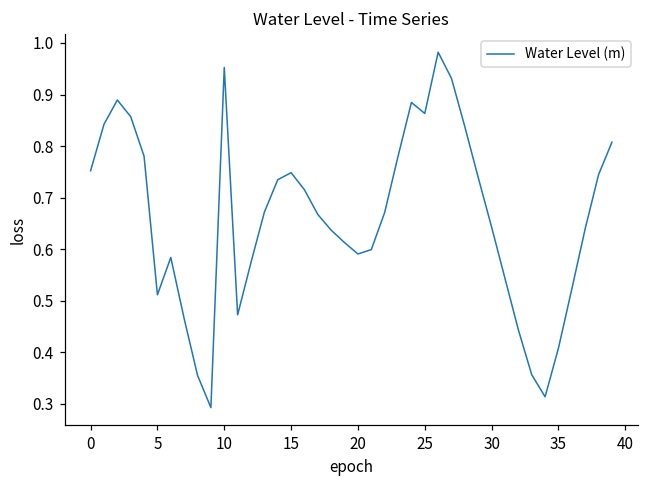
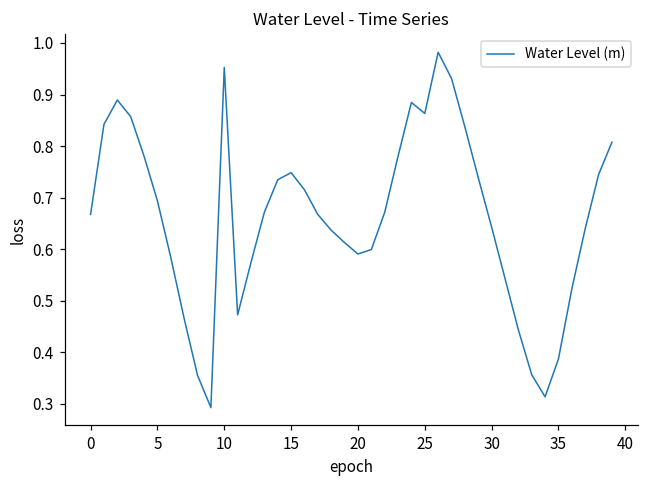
  {
-   "0": 0.75,
-   "5": 0.51,
+   "0": 0.67,
+   "5": 0.69,
    "10": 0.95,
    "15": 0.75,
    "20": 0.59,
    "25": 0.86,
    "30": 0.64,
-   "35": 0.41
+   "35": 0.39
  }
